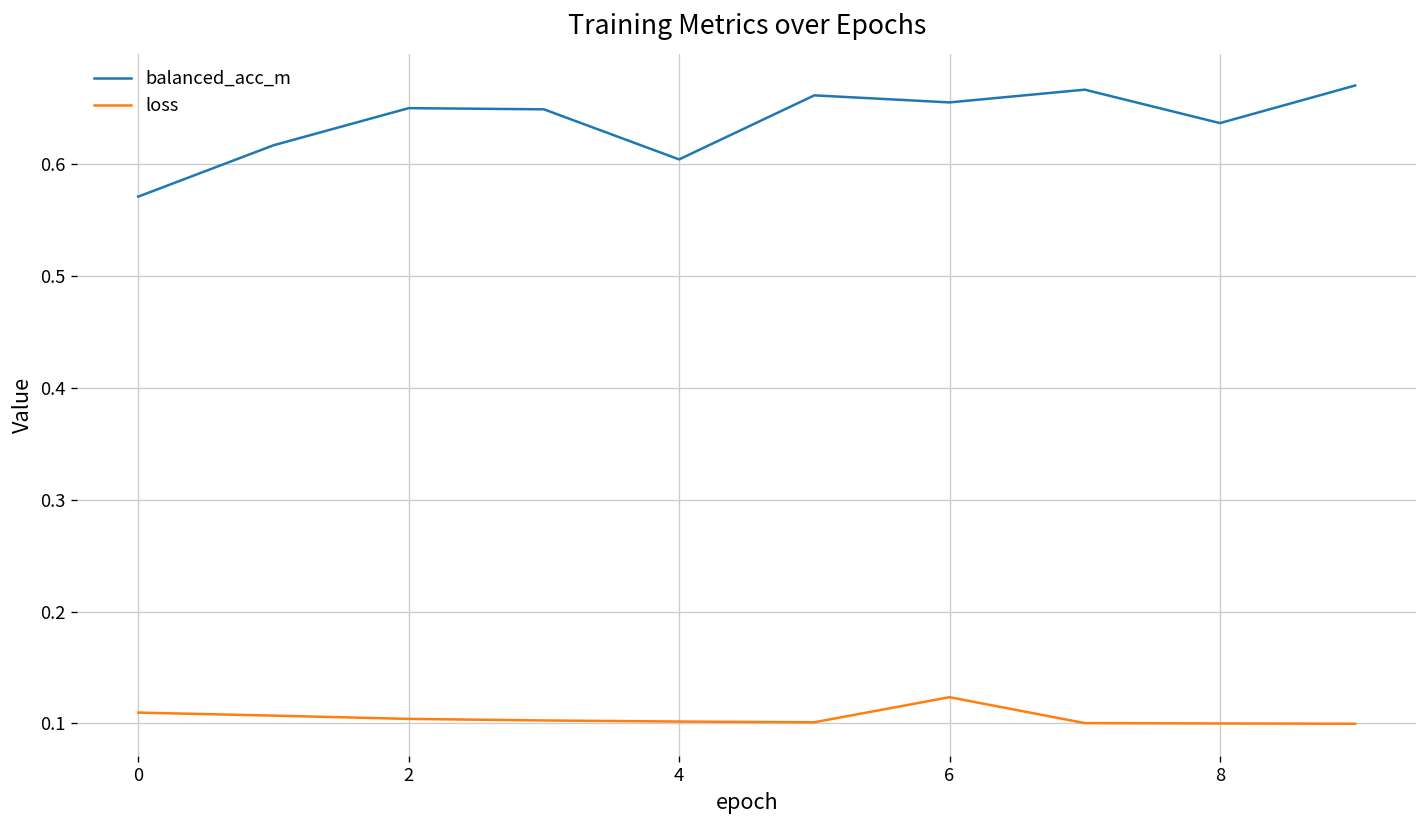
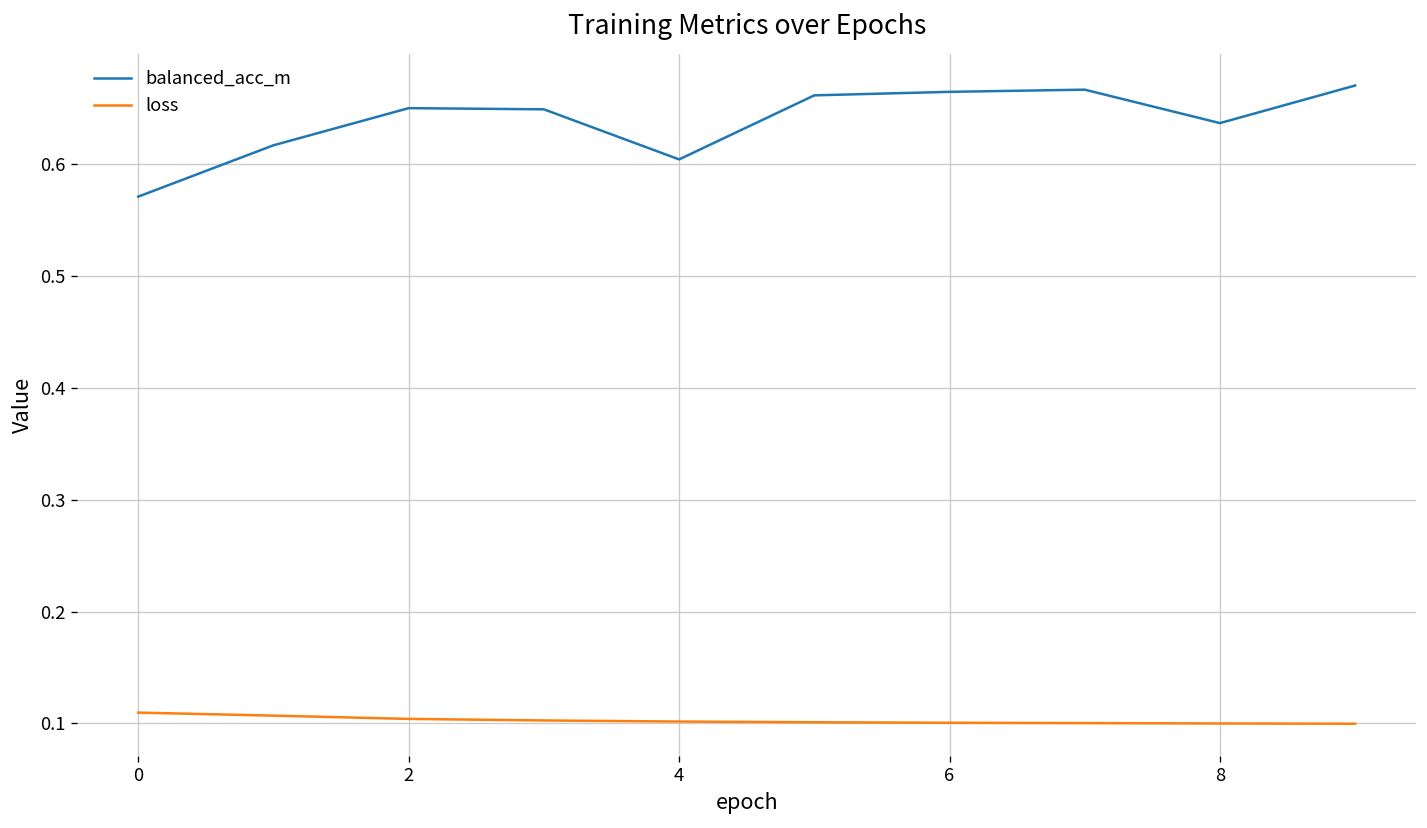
  {
    "balanced_acc_m": {
      "0": 0.57,
      "2": 0.65,
      "4": 0.60,
-     "6": 0.655,
+     "6": 0.665,
      "8": 0.64
    },
    "loss": {
      "0": 0.11,
      "2": 0.10,
      "4": 0.10,
-     "6": 0.12,
+     "6": 0.10,
      "8": 0.10
    }
  }
